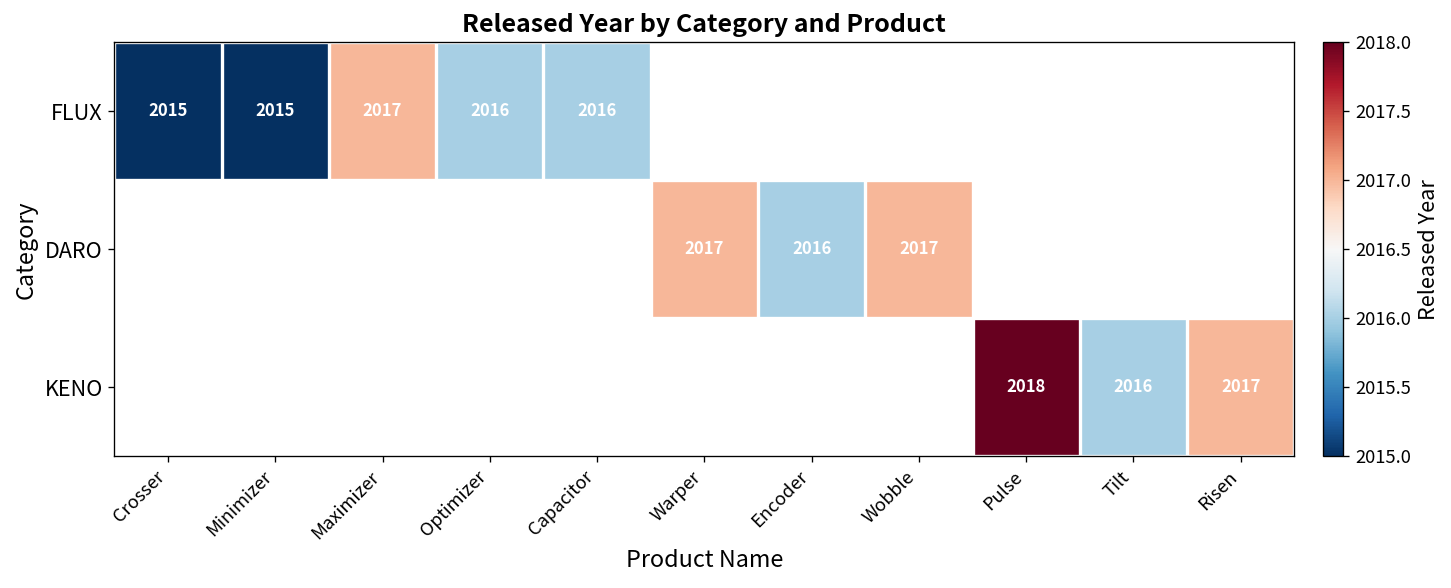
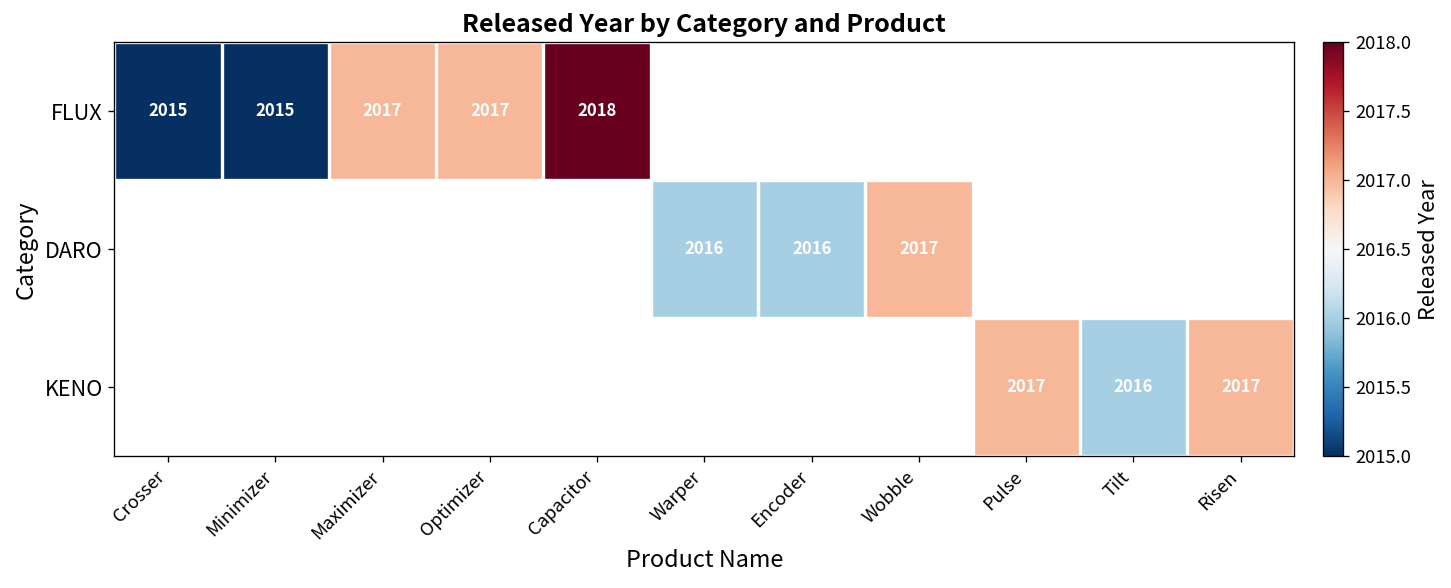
  {
    "FLUX": {
      "Crosser": 2015,
      "Minimizer": 2015,
      "Maximizer": 2017,
-     "Optimizer": 2016,
-     "Capacitor": 2016
+     "Optimizer": 2017,
+     "Capacitor": 2018
    },
    "DARO": {
-     "Warper": 2017,
+     "Warper": 2016,
      "Encoder": 2016,
      "Wobble": 2017
    },
    "KENO": {
-     "Pulse": 2018,
+     "Pulse": 2017,
      "Tilt": 2016,
      "Risen": 2017
    }
  }
